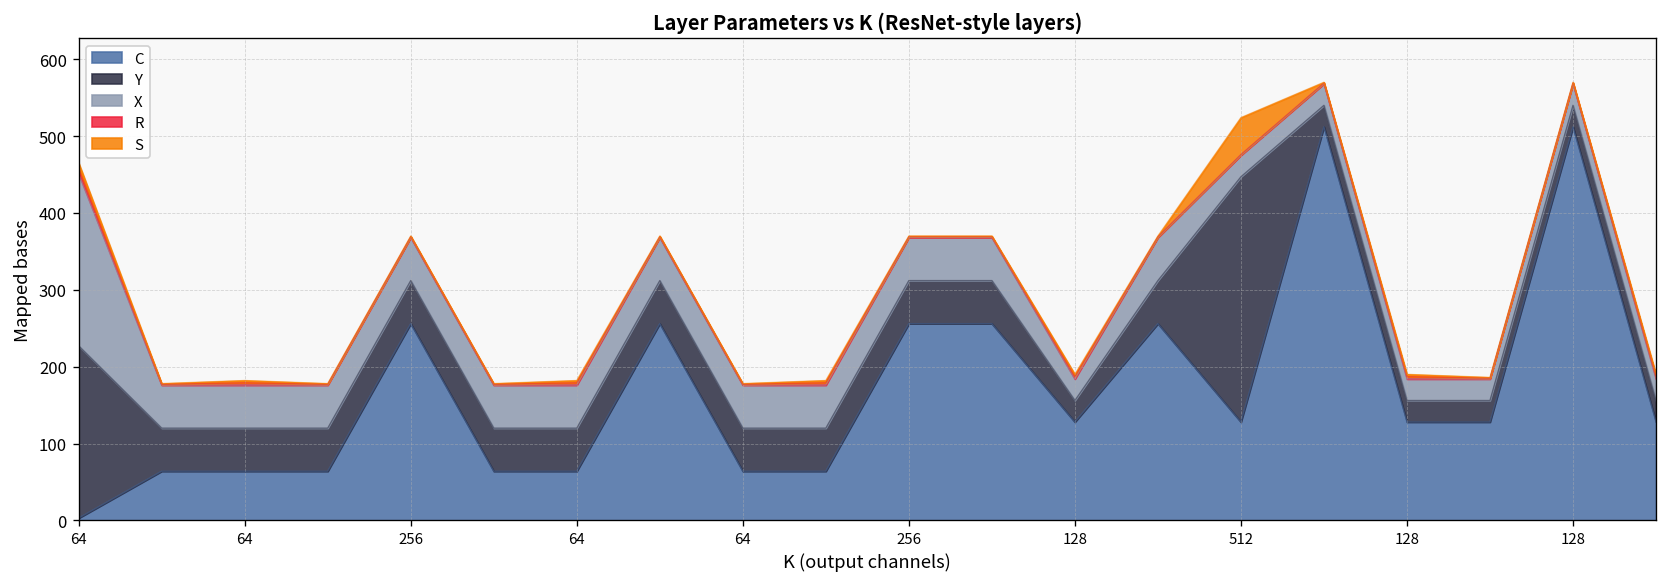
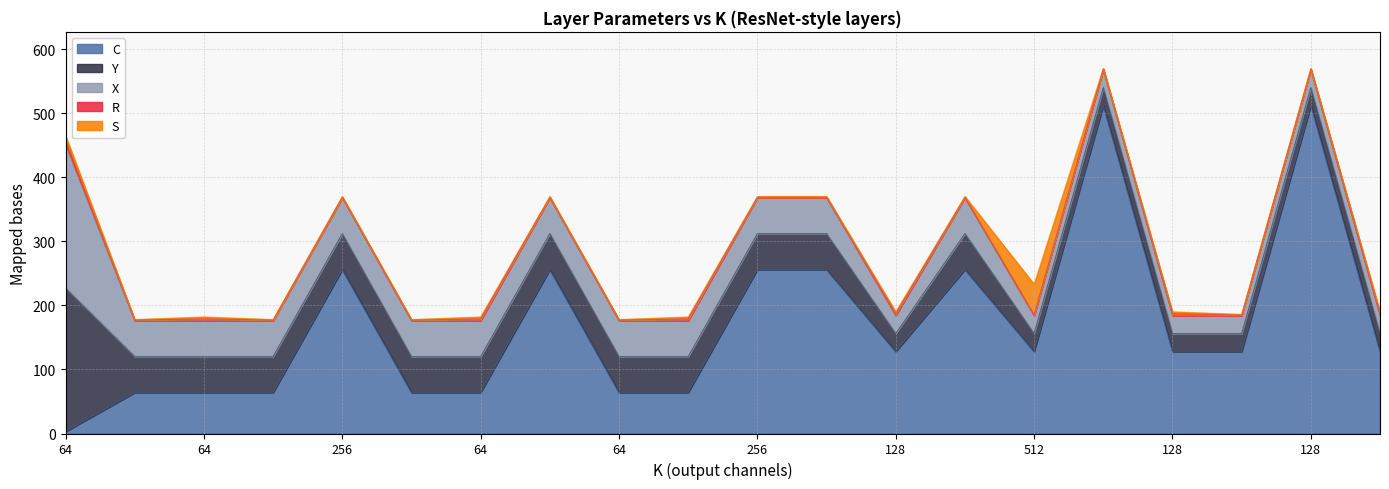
  {
    "C": {
      "512": 130
    },
    "Y": {
-     "512": 320
+     "512": 30
    },
    "S": {
      "512": 50
    }
  }
